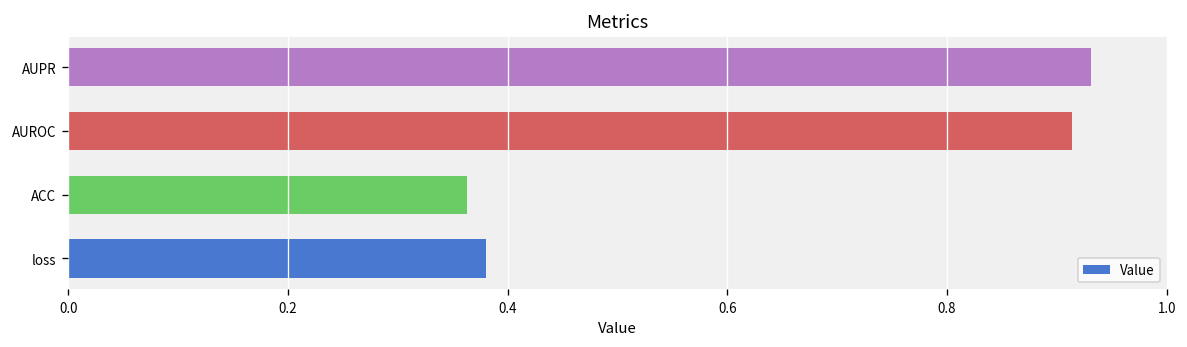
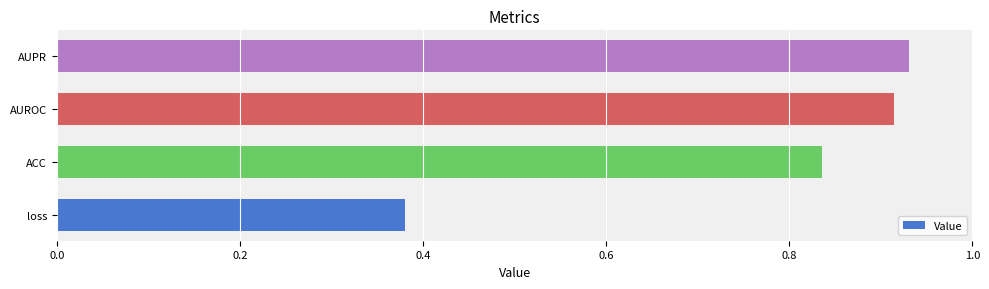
  {
    "AUPR": 0.93,
    "AUROC": 0.91,
-   "ACC": 0.36,
+   "ACC": 0.84,
    "loss": 0.38
  }
